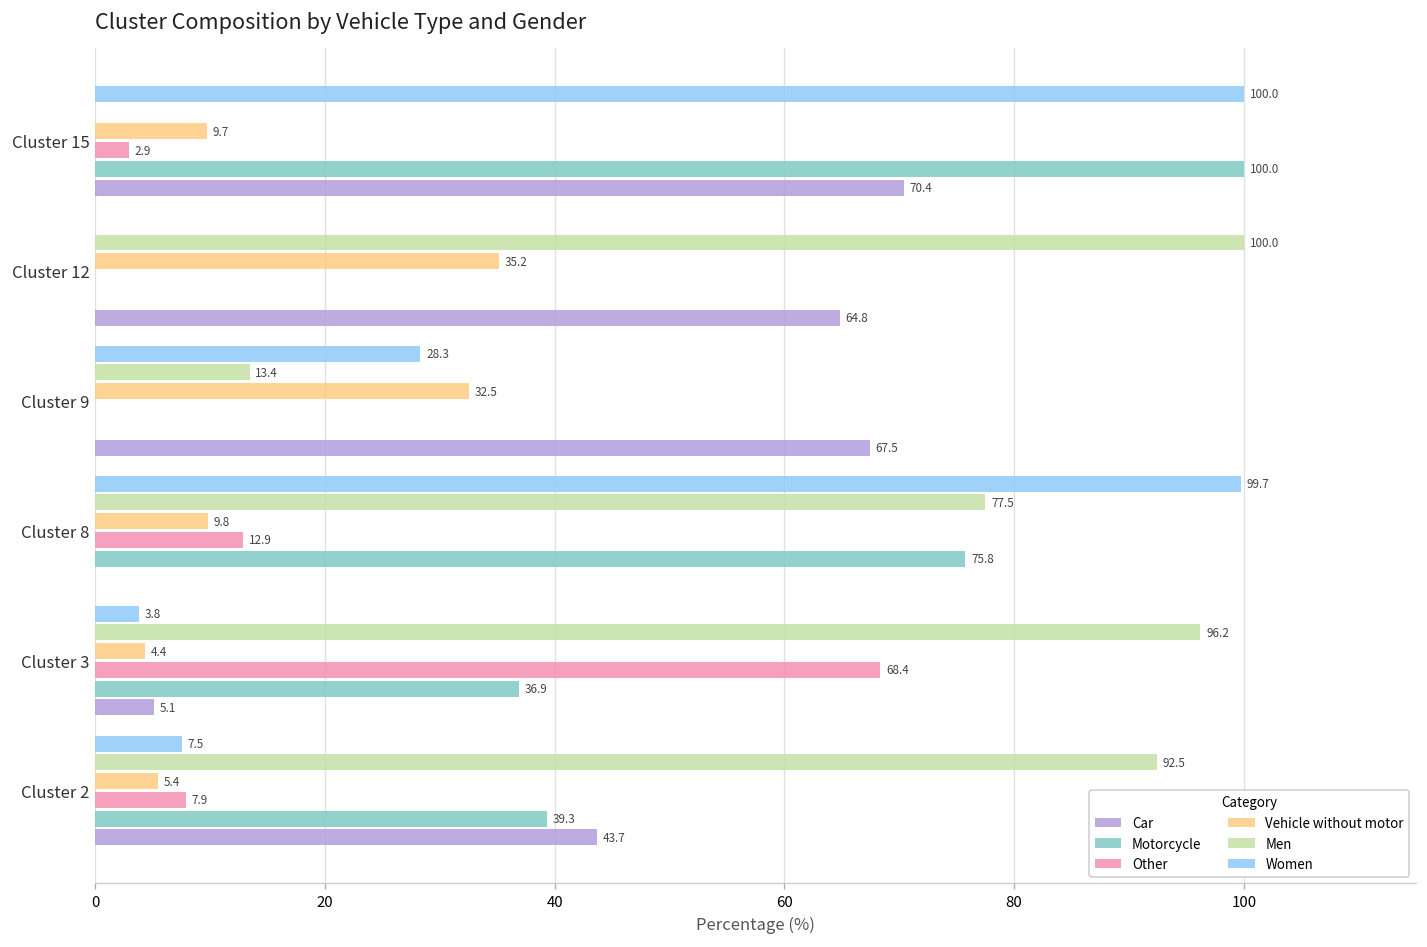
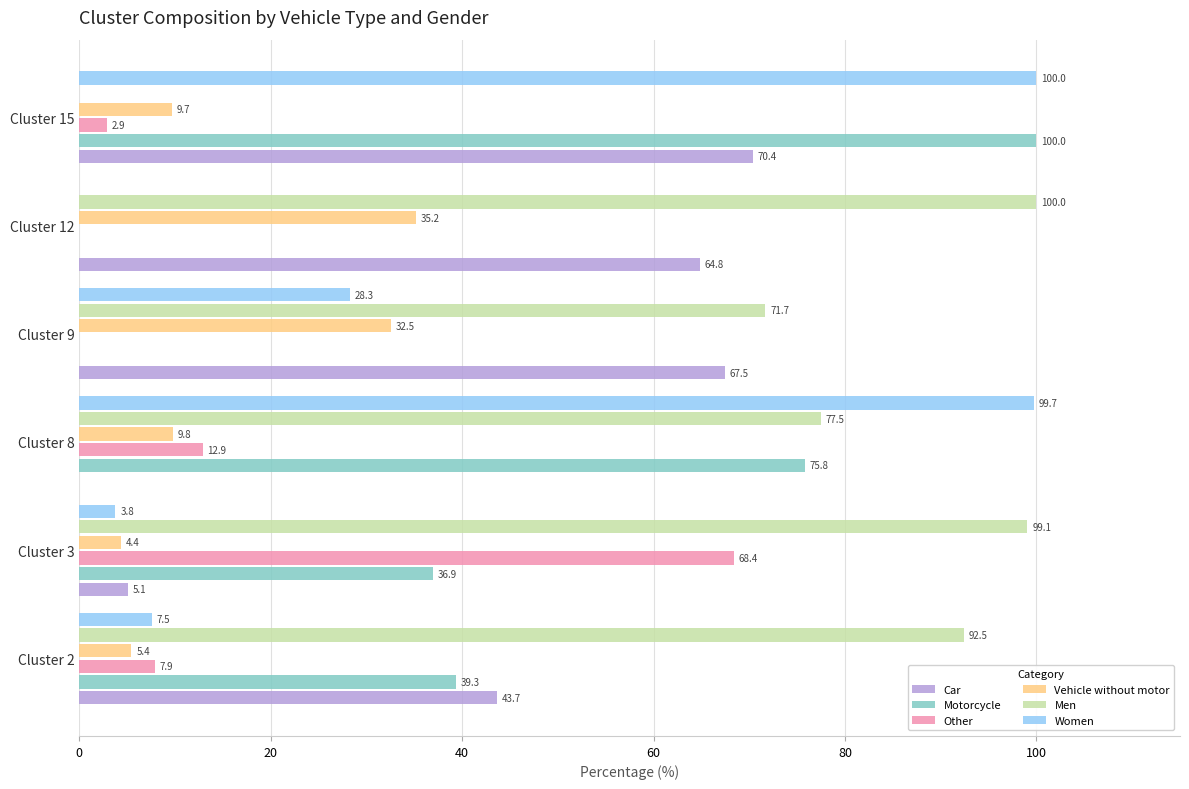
  {
    "Car": {
      "Cluster 15": 70.4,
      "Cluster 12": 64.8,
      "Cluster 9": 67.5,
      "Cluster 3": 5.1,
      "Cluster 2": 43.7
    },
    "Other": {
      "Cluster 15": 2.9,
      "Cluster 8": 12.9,
      "Cluster 3": 68.4,
      "Cluster 2": 7.9
    },
    "Vehicle without motor": {
      "Cluster 15": 9.7,
      "Cluster 12": 35.2,
      "Cluster 9": 32.5,
      "Cluster 8": 9.8,
      "Cluster 3": 4.4,
      "Cluster 2": 5.4
    },
    "Men": {
      "Cluster 12": 100.0,
-     "Cluster 9": 13.4,
+     "Cluster 9": 71.7,
      "Cluster 8": 77.5,
-     "Cluster 3": 96.2,
+     "Cluster 3": 99.1,
      "Cluster 2": 92.5
    }
  }
